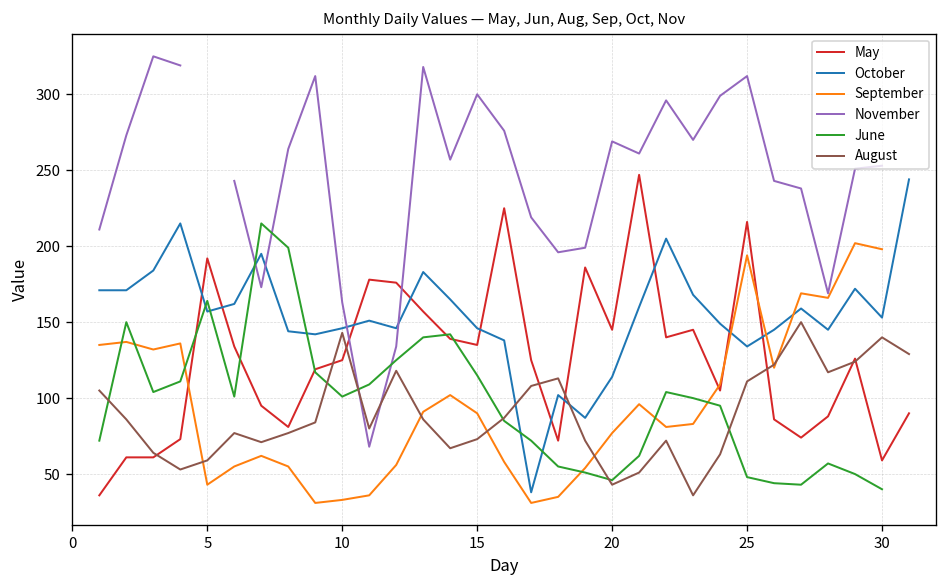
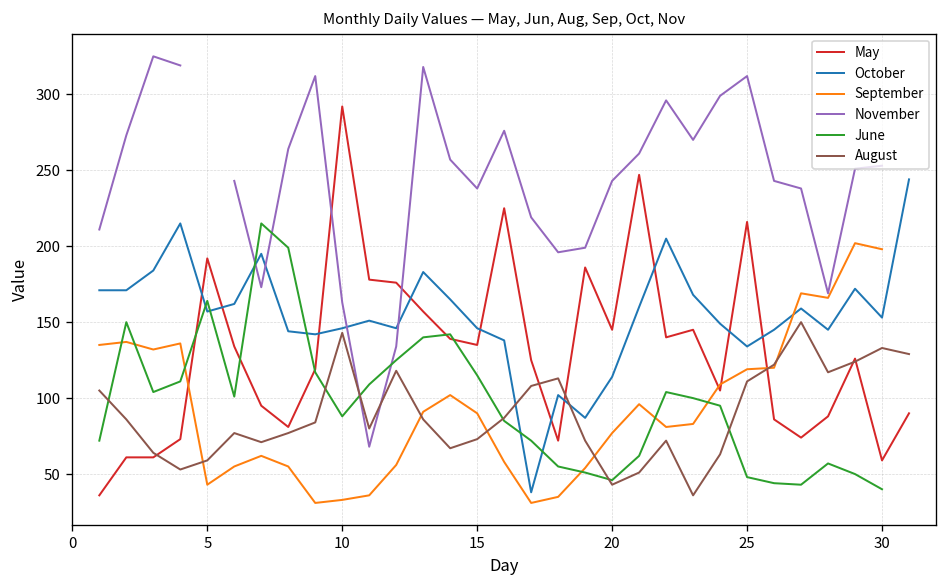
  {
    "May": {
      "5": 192,
-     "10": 125,
+     "10": 292,
      "15": 135,
      "20": 145,
      "25": 216,
      "30": 59
    },
    "October": {
      "5": 157,
      "10": 146,
      "15": 146,
      "20": 114,
      "25": 134,
      "30": 153
    },
    "September": {
      "5": 43,
      "10": 33,
      "15": 90,
      "20": 77,
-     "25": 194,
+     "25": 119,
      "30": 198
    },
    "November": {
      "10": 163,
-     "15": 300,
-     "20": 269,
+     "15": 238,
+     "20": 243,
      "25": 312,
      "30": 253
    },
    "June": {
      "5": 164,
-     "10": 101,
+     "10": 88,
      "15": 115,
      "20": 46,
      "25": 48,
      "30": 40
    },
    "August": {
      "5": 59,
      "10": 143,
      "15": 73,
      "20": 43,
      "25": 111,
-     "30": 140
+     "30": 133
    }
  }
